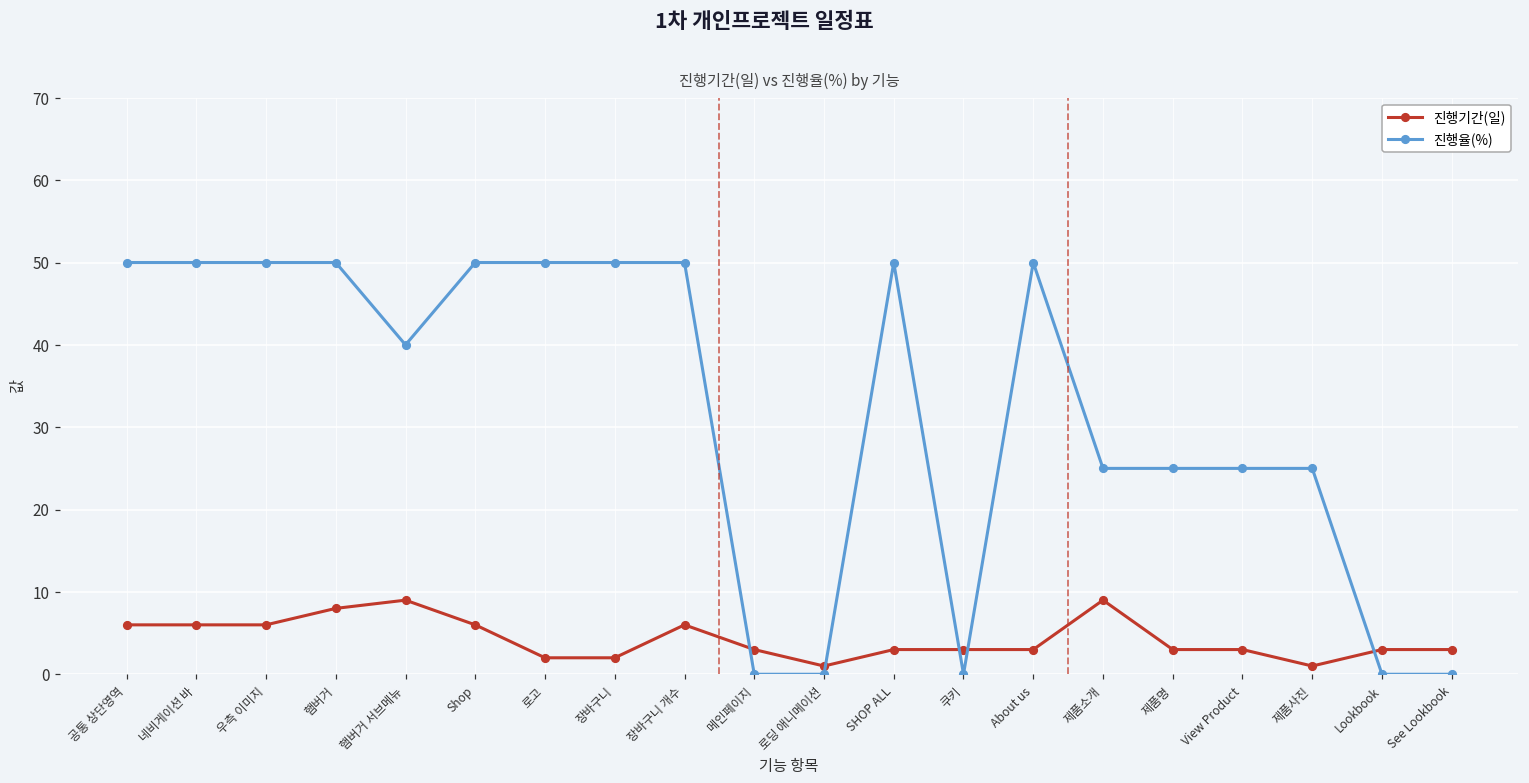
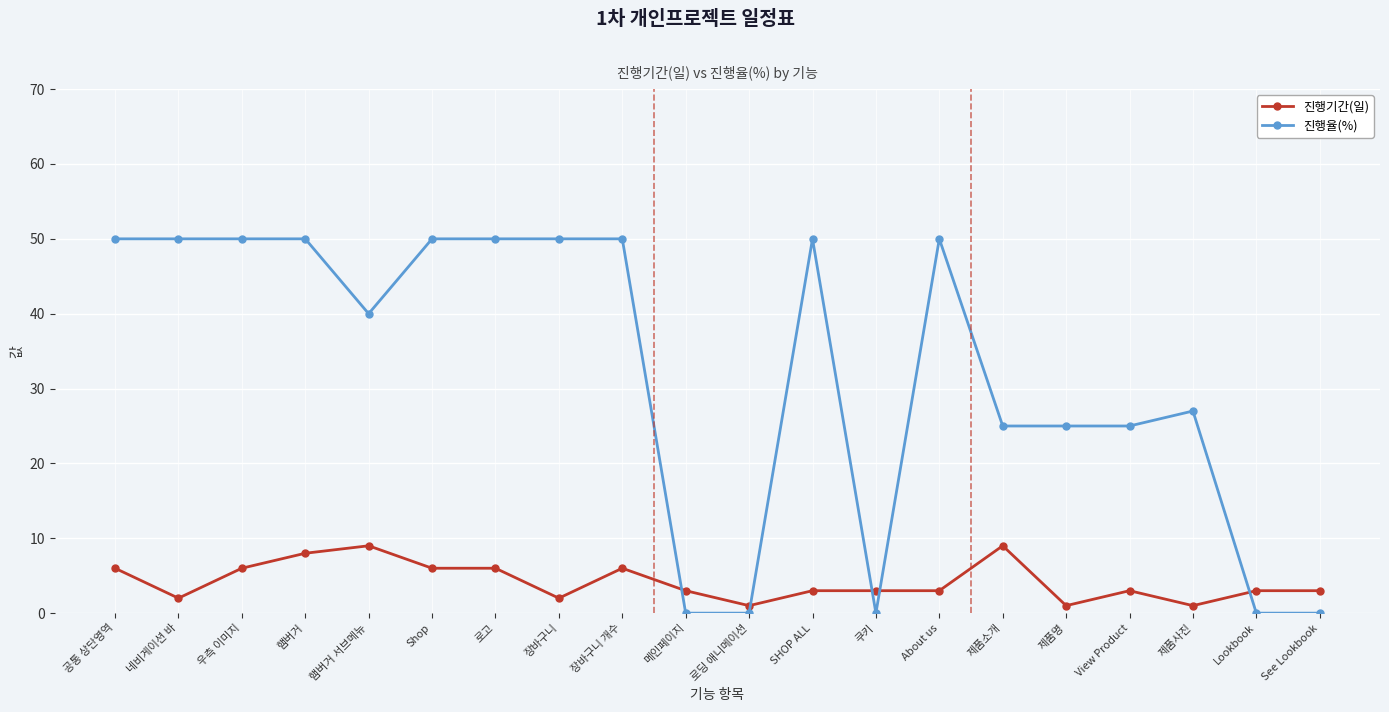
  {
    "진행기간(일)": {
      "공통 상단영역": 6,
-     "네비게이션 바": 6,
+     "네비게이션 바": 2,
      "우측 이미지": 6,
      "햄버거": 8,
      "햄버거 서브메뉴": 9,
      "Shop": 6,
-     "로고": 2,
+     "로고": 6,
      "장바구니": 2,
      "장바구니 개수": 6,
      "메인페이지": 3,
      "로딩 애니메이션": 1,
      "SHOP ALL": 3,
      "쿠키": 3,
      "About us": 3,
      "제품소개": 9,
-     "제품명": 3,
+     "제품명": 1,
      "View Product": 3,
      "제품사진": 1,
      "Lookbook": 3,
      "See Lookbook": 3
    },
    "진행율(%)": {
      "공통 상단영역": 50,
      "네비게이션 바": 50,
      "우측 이미지": 50,
      "햄버거": 50,
      "햄버거 서브메뉴": 40,
      "Shop": 50,
      "로고": 50,
      "장바구니": 50,
      "장바구니 개수": 50,
      "메인페이지": 0,
      "로딩 애니메이션": 0,
      "SHOP ALL": 50,
      "쿠키": 0,
      "About us": 50,
      "제품소개": 25,
      "제품명": 25,
      "View Product": 25,
-     "제품사진": 25,
+     "제품사진": 27,
      "Lookbook": 0,
      "See Lookbook": 0
    }
  }
